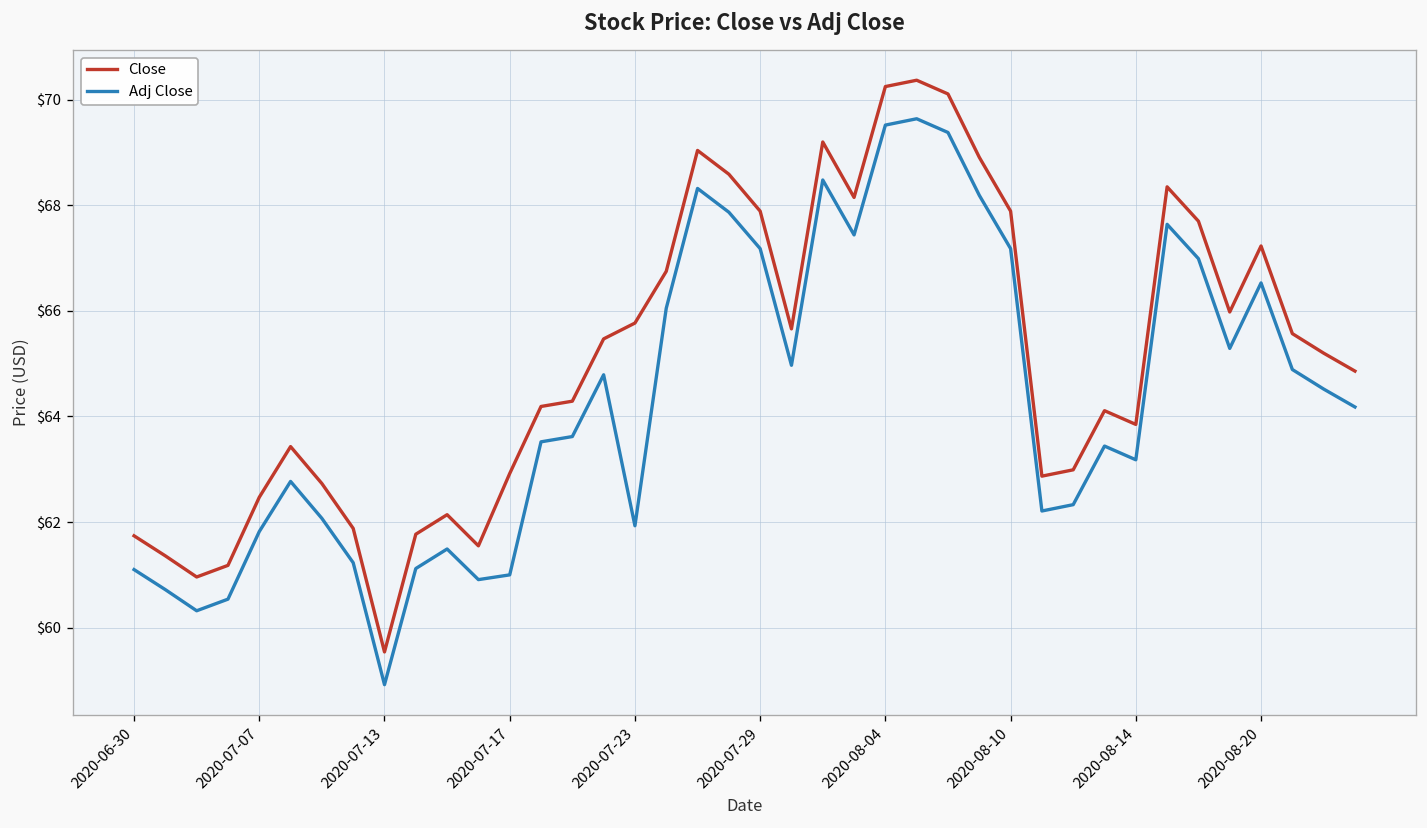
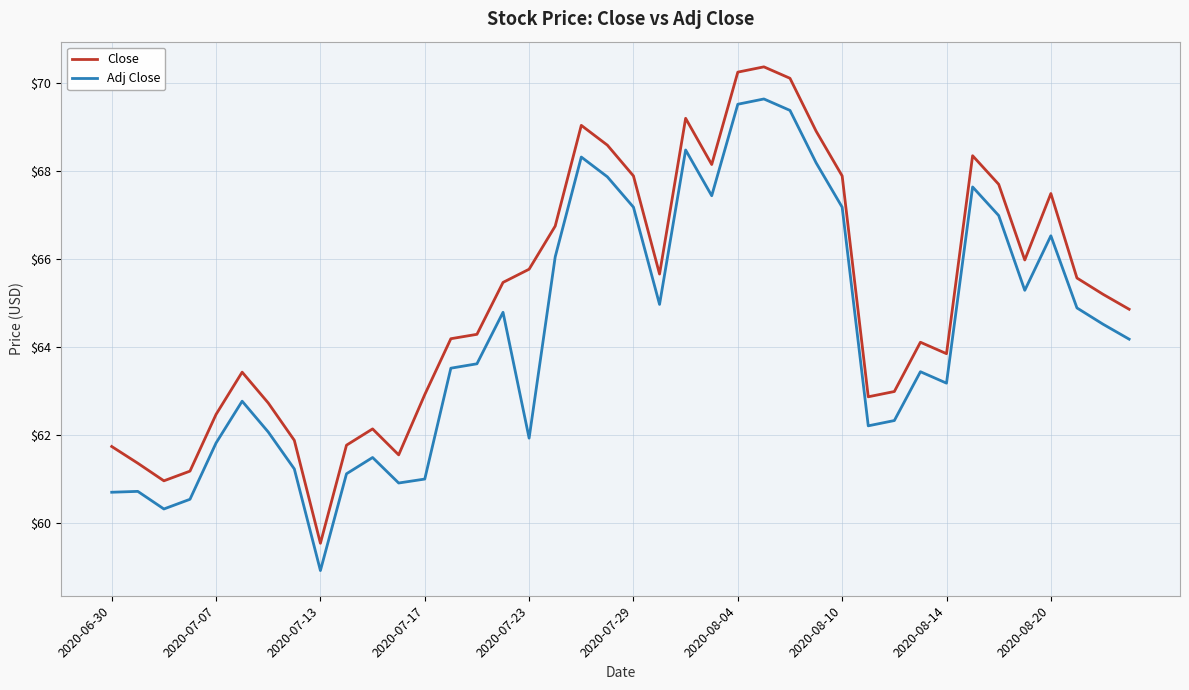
  {
    "Close": {
      "2020-06-30": "$61.7",
      "2020-07-07": "$62.5",
      "2020-07-13": "$59.5",
      "2020-07-17": "$62.9",
      "2020-07-23": "$65.8",
      "2020-07-29": "$67.9",
      "2020-08-04": "$70.3",
      "2020-08-10": "$67.9",
      "2020-08-14": "$63.9",
-     "2020-08-20": "$67.2"
+     "2020-08-20": "$67.5"
    },
    "Adj Close": {
-     "2020-06-30": "$61.1",
+     "2020-06-30": "$60.7",
      "2020-07-07": "$61.8",
      "2020-07-13": "$58.9",
      "2020-07-17": "$61.0",
      "2020-07-23": "$61.9",
      "2020-07-29": "$67.2",
      "2020-08-04": "$69.5",
      "2020-08-10": "$67.2",
      "2020-08-14": "$63.2",
      "2020-08-20": "$66.5"
    }
  }
